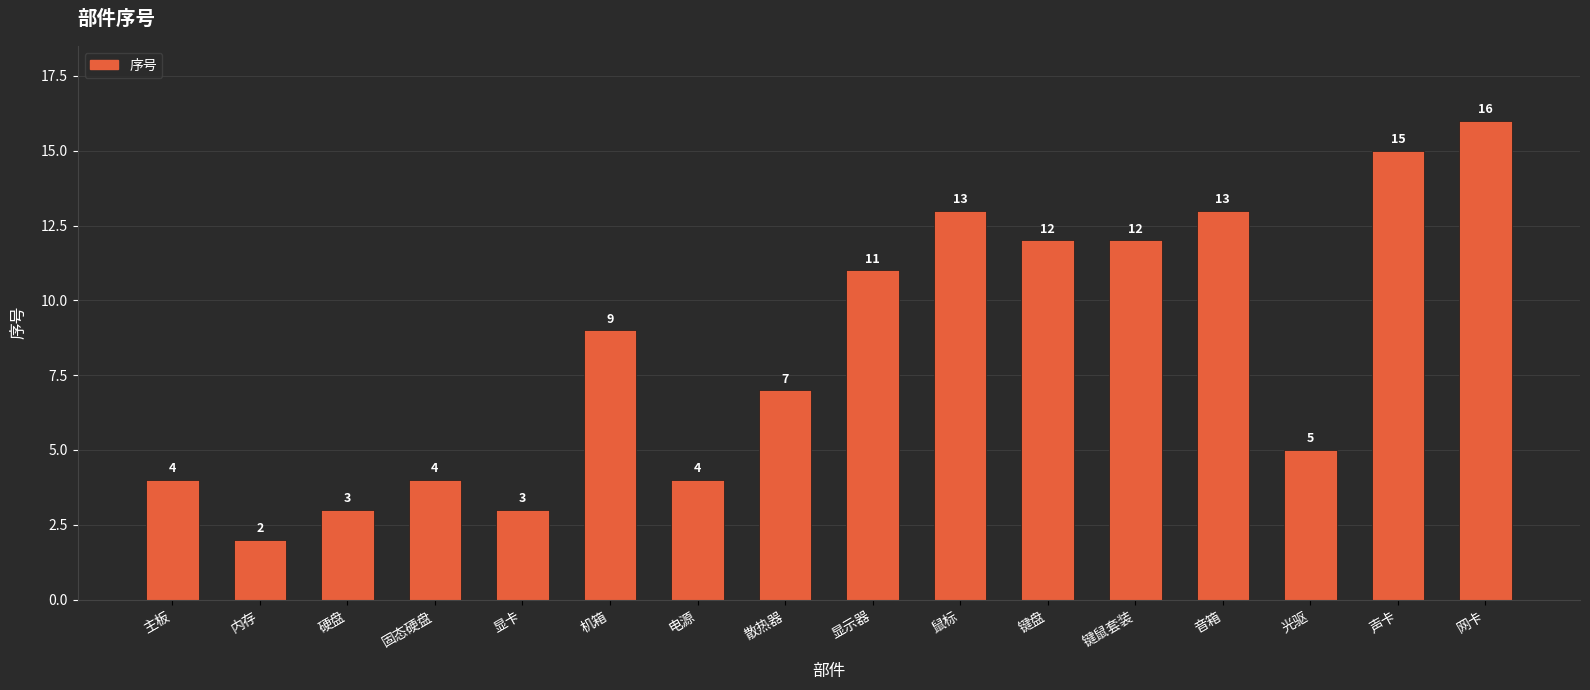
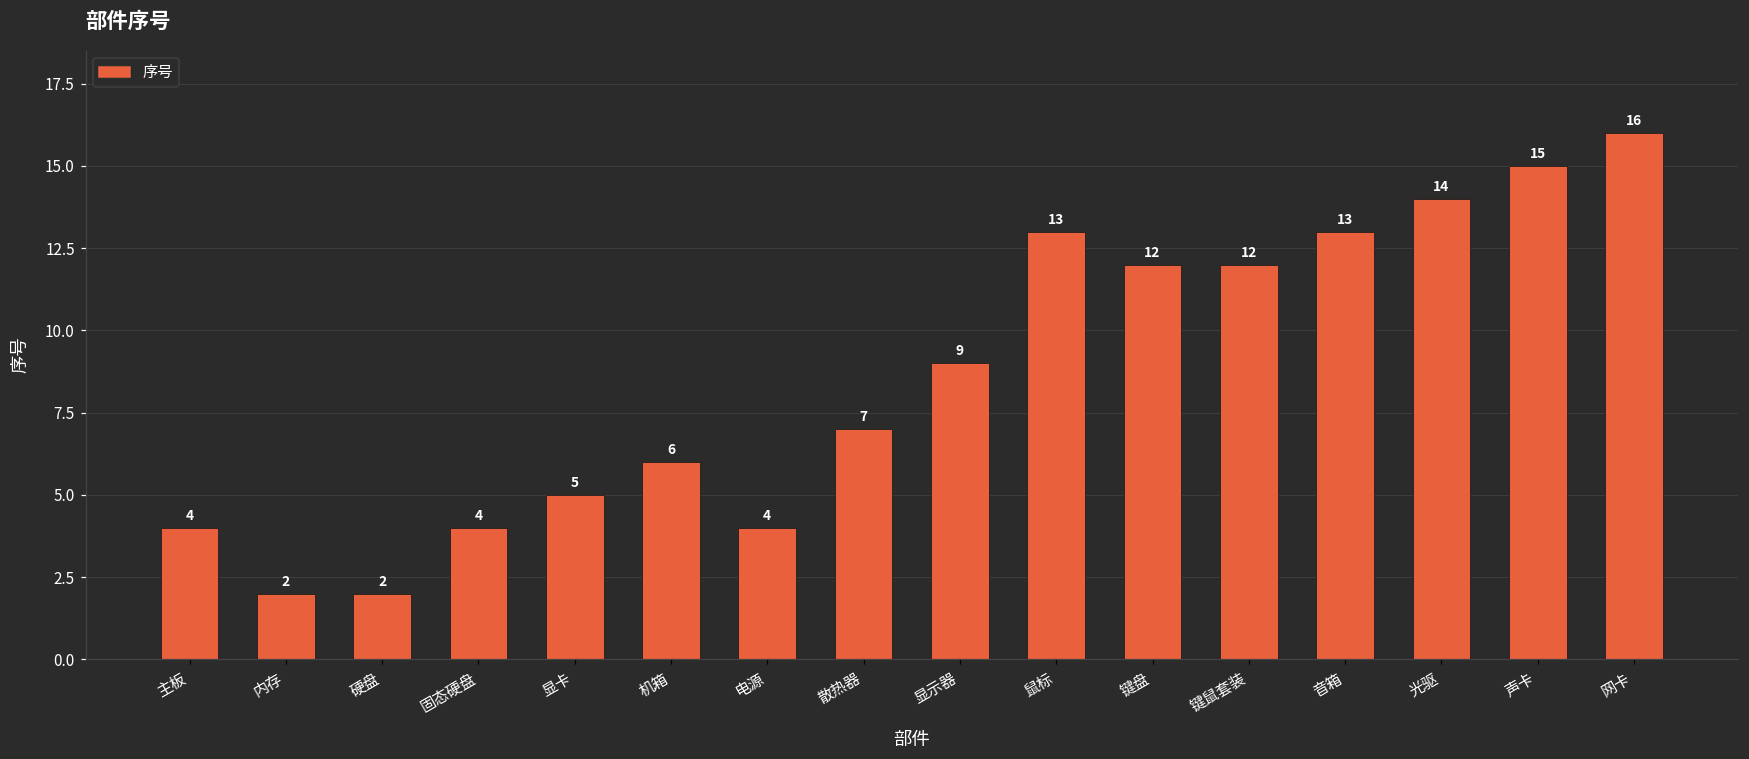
  {
    "主板": 4,
    "内存": 2,
-   "硬盘": 3,
+   "硬盘": 2,
    "固态硬盘": 4,
-   "显卡": 3,
-   "机箱": 9,
+   "显卡": 5,
+   "机箱": 6,
    "电源": 4,
    "散热器": 7,
-   "显示器": 11,
+   "显示器": 9,
    "鼠标": 13,
    "键盘": 12,
    "键鼠套装": 12,
    "音箱": 13,
-   "光驱": 5,
+   "光驱": 14,
    "声卡": 15,
    "网卡": 16
  }
